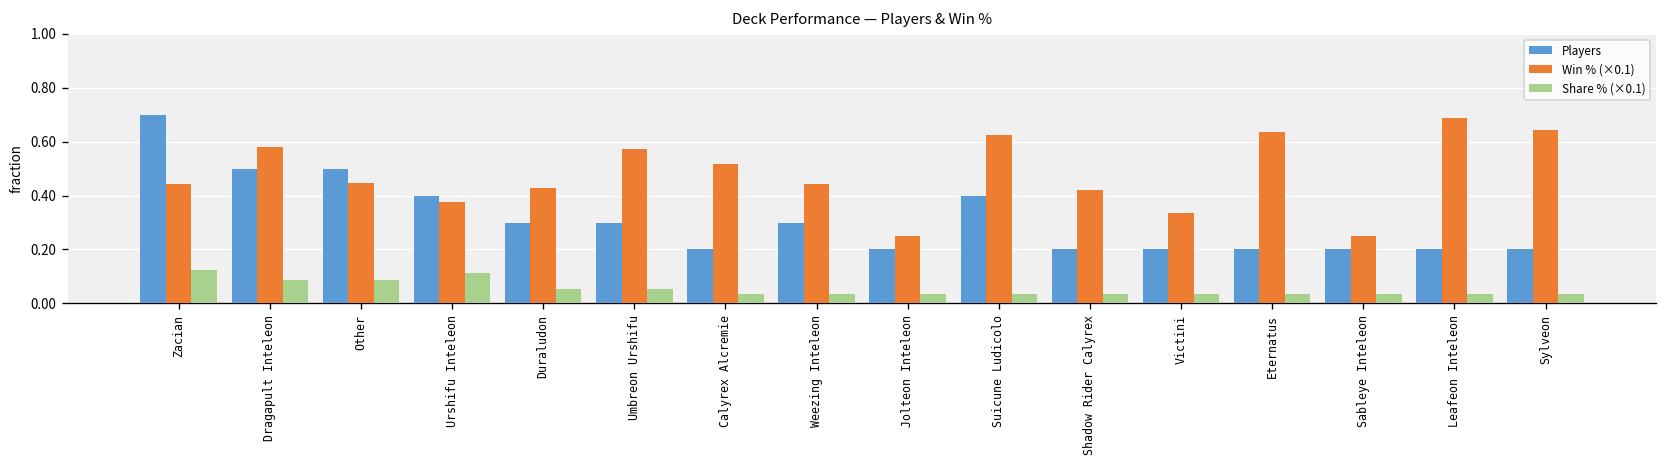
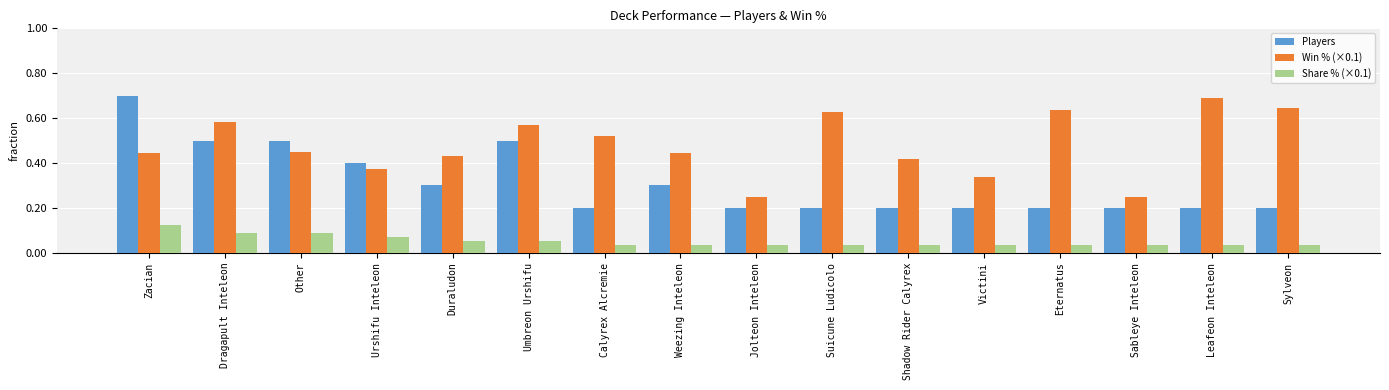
  {
    "Players": {
      "Zacian": 0.70,
      "Dragapult Inteleon": 0.50,
      "Other": 0.50,
      "Urshifu Inteleon": 0.40,
      "Duraludon": 0.30,
-     "Umbreon Urshifu": 0.30,
+     "Umbreon Urshifu": 0.50,
      "Calyrex Alcremie": 0.20,
      "Weezing Inteleon": 0.30,
      "Jolteon Inteleon": 0.20,
-     "Suicune Ludicolo": 0.40,
+     "Suicune Ludicolo": 0.20,
      "Shadow Rider Calyrex": 0.20,
      "Victini": 0.20,
      "Eternatus": 0.20,
      "Sableye Inteleon": 0.20,
      "Leafeon Inteleon": 0.20,
      "Sylveon": 0.20
    },
    "Win % (×0.1)": {
      "Zacian": 0.44,
      "Dragapult Inteleon": 0.58,
      "Other": 0.45,
      "Urshifu Inteleon": 0.38,
      "Duraludon": 0.43,
      "Umbreon Urshifu": 0.57,
      "Calyrex Alcremie": 0.52,
      "Weezing Inteleon": 0.44,
      "Jolteon Inteleon": 0.25,
      "Suicune Ludicolo": 0.63,
      "Shadow Rider Calyrex": 0.42,
      "Victini": 0.34,
      "Eternatus": 0.64,
      "Sableye Inteleon": 0.25,
      "Leafeon Inteleon": 0.69,
      "Sylveon": 0.64
    },
    "Share % (×0.1)": {
      "Zacian": 0.12,
      "Dragapult Inteleon": 0.09,
      "Other": 0.09,
-     "Urshifu Inteleon": 0.11,
+     "Urshifu Inteleon": 0.07,
      "Duraludon": 0.05,
      "Umbreon Urshifu": 0.05,
      "Calyrex Alcremie": 0.04,
      "Weezing Inteleon": 0.04,
      "Jolteon Inteleon": 0.04,
      "Suicune Ludicolo": 0.04,
      "Shadow Rider Calyrex": 0.04,
      "Victini": 0.04,
      "Eternatus": 0.04,
      "Sableye Inteleon": 0.04,
      "Leafeon Inteleon": 0.04,
      "Sylveon": 0.04
    }
  }
